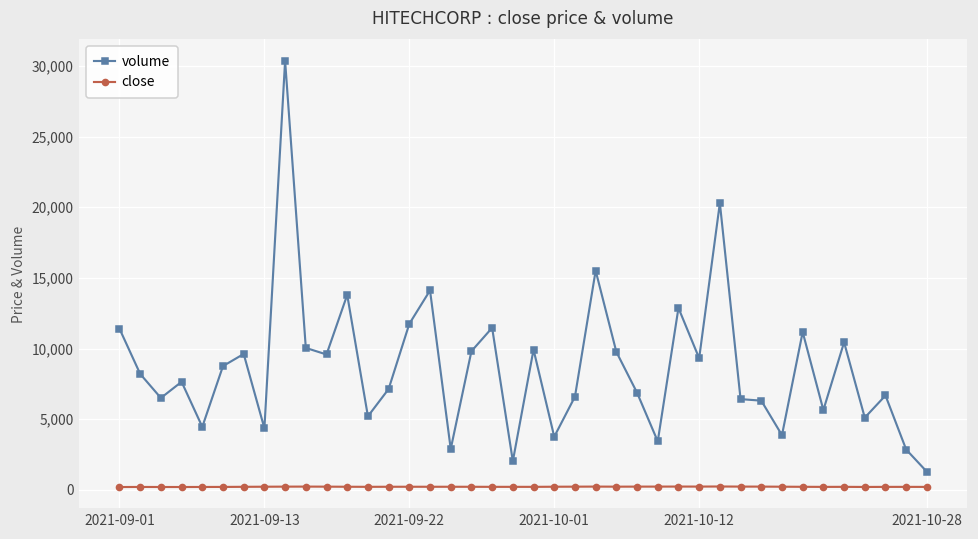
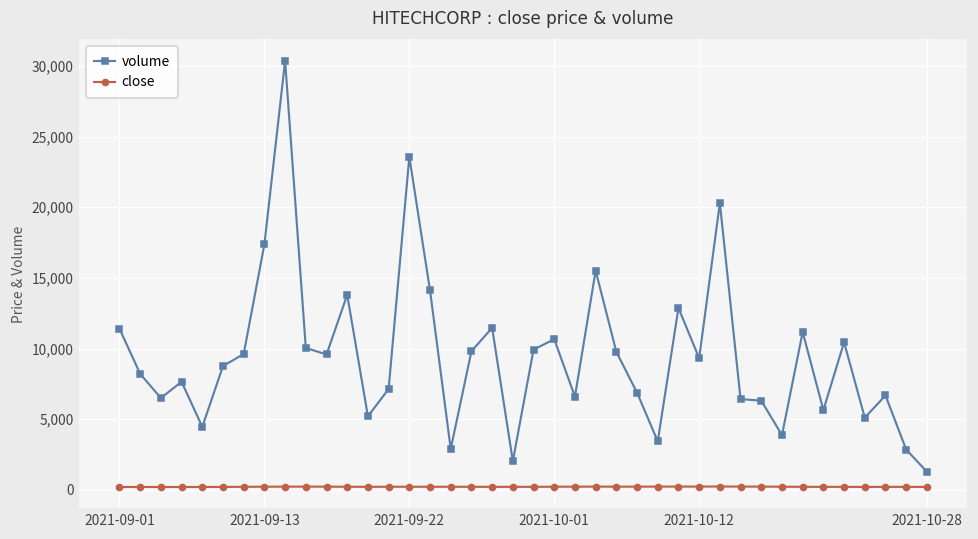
  {
    "volume": {
      "2021-09-01": "11,400",
-     "2021-09-13": "4,400",
-     "2021-09-22": "11,700",
-     "2021-10-01": "3,800",
+     "2021-09-13": "17,400",
+     "2021-09-22": "23,600",
+     "2021-10-01": "10,700",
      "2021-10-12": "9,300",
      "2021-10-28": "1,300"
    },
    "close": {
      "2021-09-01": "200",
      "2021-09-13": "200",
      "2021-09-22": "200",
      "2021-10-01": "200",
      "2021-10-12": "200",
      "2021-10-28": "200"
    }
  }
